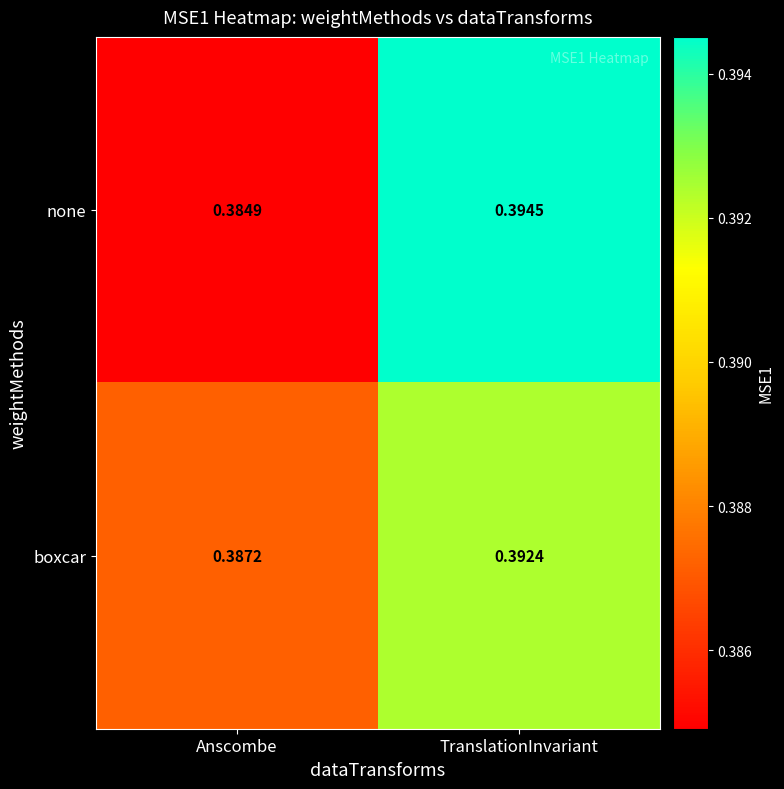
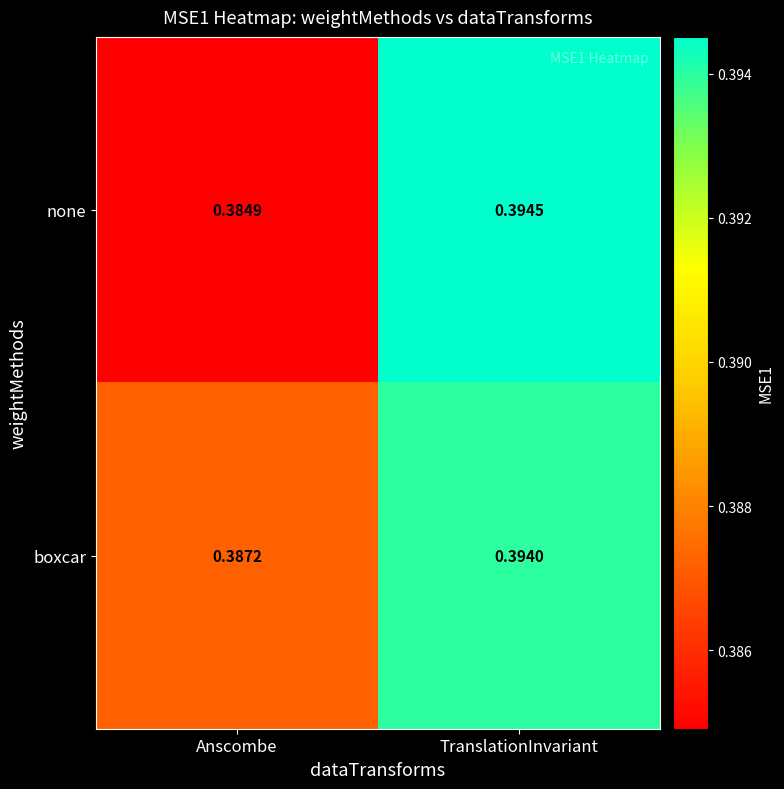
  {
    "none": {
      "Anscombe": 0.3849
    },
    "boxcar": {
      "Anscombe": 0.3872,
-     "TranslationInvariant": 0.3924
+     "TranslationInvariant": 0.3940
    }
  }
